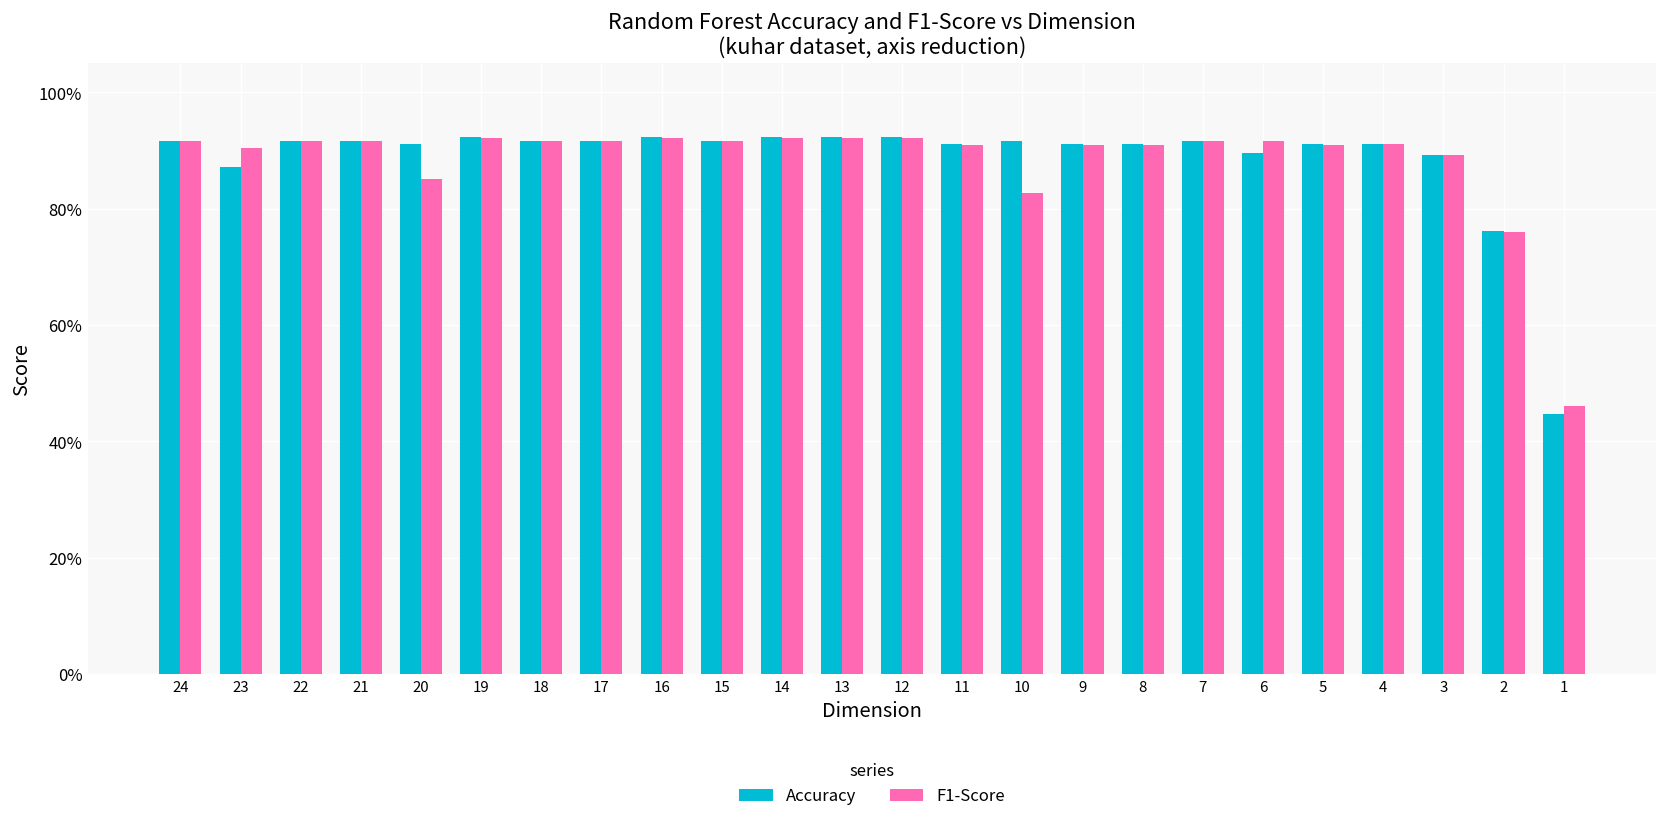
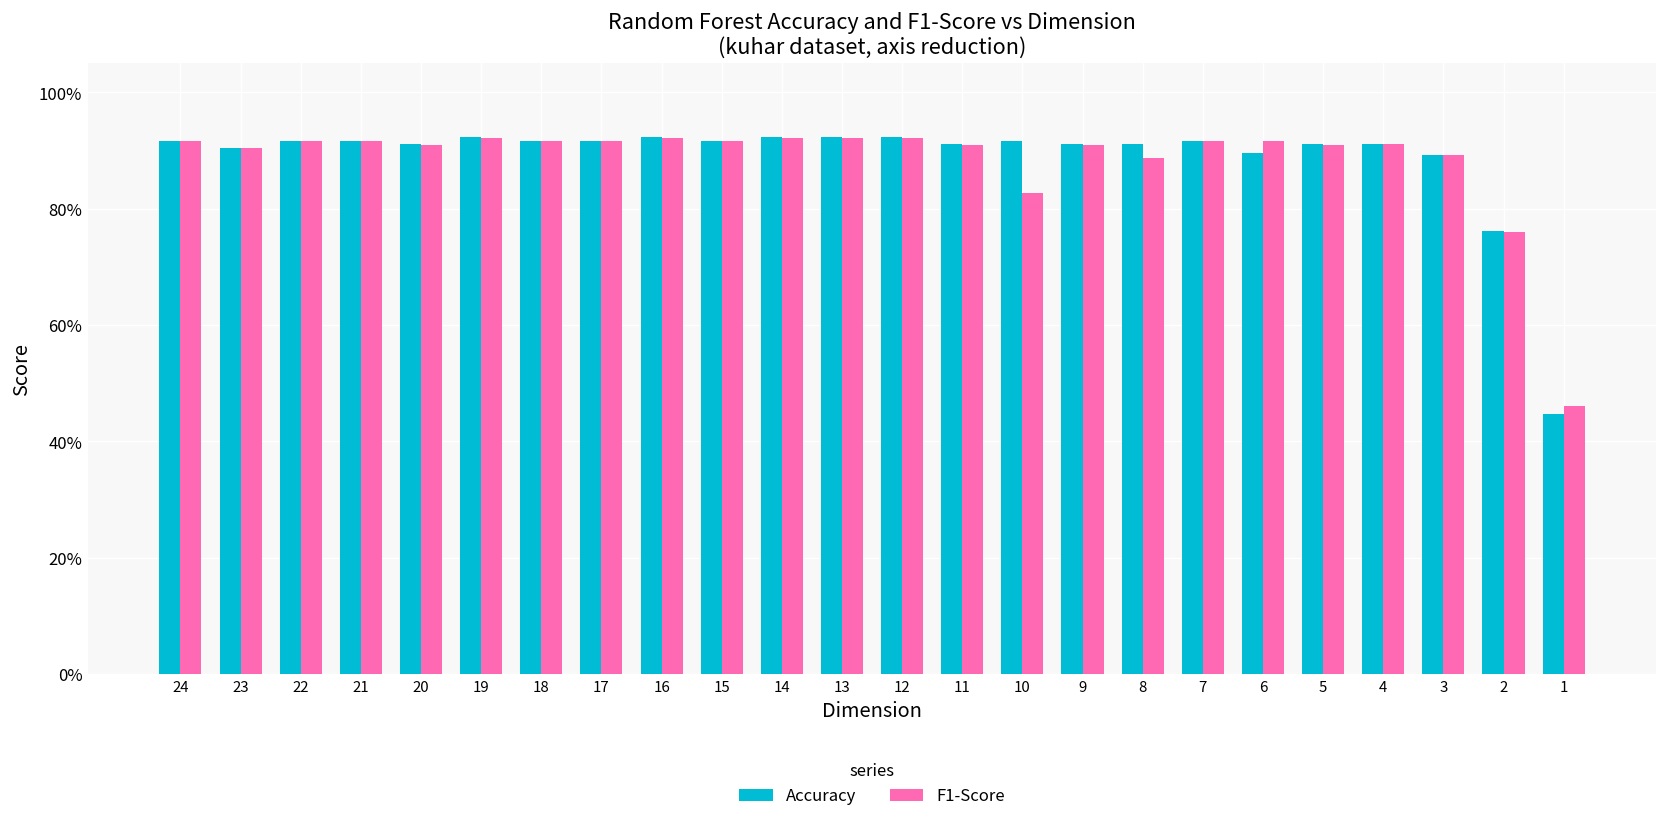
  {
    "Accuracy": {
      "24": "92%",
-     "23": "87%",
+     "23": "90%",
      "22": "92%",
      "21": "92%",
      "20": "91%",
      "19": "92%",
      "18": "92%",
      "17": "92%",
      "16": "92%",
      "15": "92%",
      "14": "92%",
      "13": "92%",
      "12": "92%",
      "11": "91%",
      "10": "92%",
      "9": "91%",
      "8": "91%",
      "7": "92%",
      "6": "90%",
      "5": "91%",
      "4": "91%",
      "3": "89%",
      "2": "76%",
      "1": "45%"
    },
    "F1-Score": {
      "24": "92%",
      "23": "90%",
      "22": "92%",
      "21": "92%",
-     "20": "85%",
+     "20": "91%",
      "19": "92%",
      "18": "92%",
      "17": "92%",
      "16": "92%",
      "15": "92%",
      "14": "92%",
      "13": "92%",
      "12": "92%",
      "11": "91%",
      "10": "83%",
      "9": "91%",
-     "8": "91%",
+     "8": "89%",
      "7": "92%",
      "6": "92%",
      "5": "91%",
      "4": "91%",
      "3": "89%",
      "2": "76%",
      "1": "46%"
    }
  }
